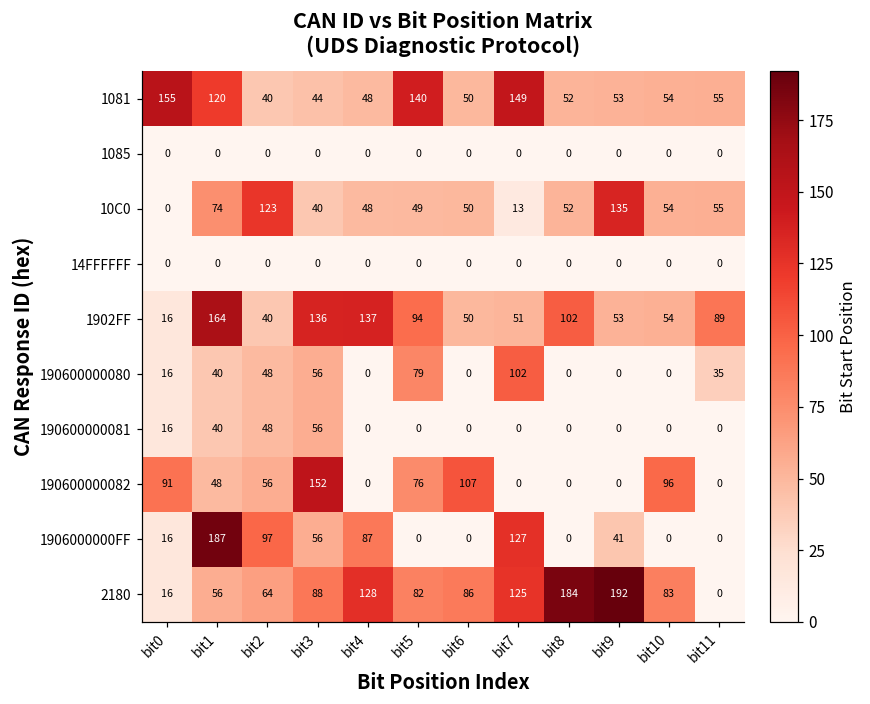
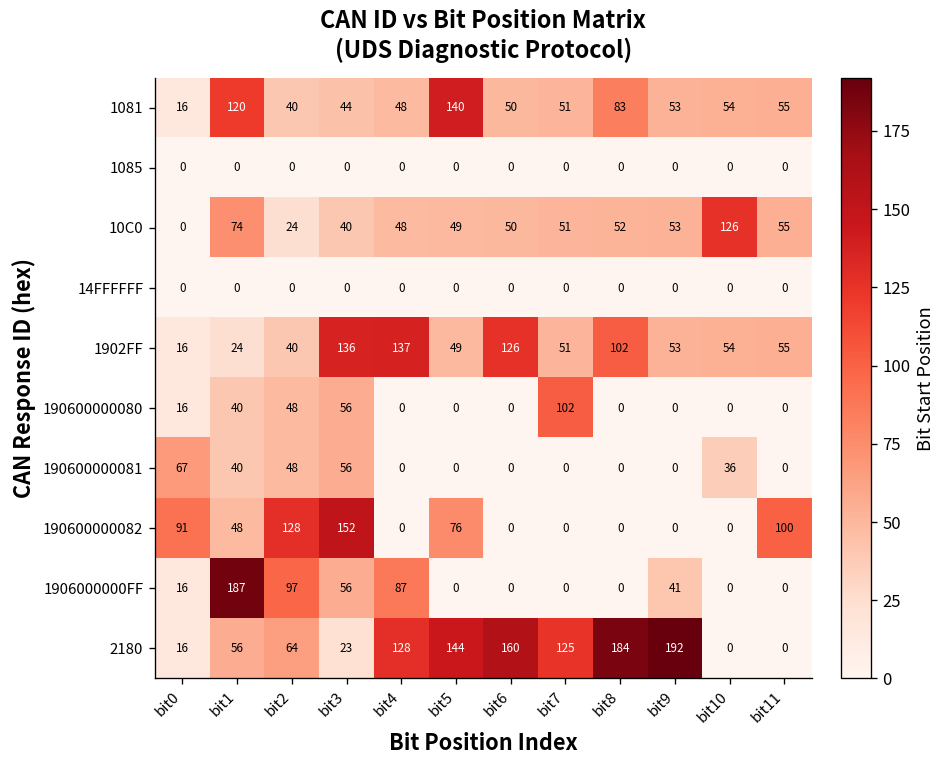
  {
    "1081": {
-     "bit0": 155,
+     "bit0": 16,
      "bit1": 120,
      "bit2": 40,
      "bit3": 44,
      "bit4": 48,
      "bit5": 140,
      "bit6": 50,
-     "bit7": 149,
-     "bit8": 52,
+     "bit7": 51,
+     "bit8": 83,
      "bit9": 53,
      "bit10": 54,
      "bit11": 55
    },
    "1085": {
      "bit0": 0,
      "bit1": 0,
      "bit2": 0,
      "bit3": 0,
      "bit4": 0,
      "bit5": 0,
      "bit6": 0,
      "bit7": 0,
      "bit8": 0,
      "bit9": 0,
      "bit10": 0,
      "bit11": 0
    },
    "10C0": {
      "bit0": 0,
      "bit1": 74,
-     "bit2": 123,
+     "bit2": 24,
      "bit3": 40,
      "bit4": 48,
      "bit5": 49,
      "bit6": 50,
-     "bit7": 13,
+     "bit7": 51,
      "bit8": 52,
-     "bit9": 135,
-     "bit10": 54,
+     "bit9": 53,
+     "bit10": 126,
      "bit11": 55
    },
    "14FFFFFF": {
      "bit0": 0,
      "bit1": 0,
      "bit2": 0,
      "bit3": 0,
      "bit4": 0,
      "bit5": 0,
      "bit6": 0,
      "bit7": 0,
      "bit8": 0,
      "bit9": 0,
      "bit10": 0,
      "bit11": 0
    },
    "1902FF": {
      "bit0": 16,
-     "bit1": 164,
+     "bit1": 24,
      "bit2": 40,
      "bit3": 136,
      "bit4": 137,
-     "bit5": 94,
-     "bit6": 50,
+     "bit5": 49,
+     "bit6": 126,
      "bit7": 51,
      "bit8": 102,
      "bit9": 53,
      "bit10": 54,
-     "bit11": 89
+     "bit11": 55
    },
    "190600000080": {
      "bit0": 16,
      "bit1": 40,
      "bit2": 48,
      "bit3": 56,
      "bit4": 0,
-     "bit5": 79,
+     "bit5": 0,
      "bit6": 0,
      "bit7": 102,
      "bit8": 0,
      "bit9": 0,
      "bit10": 0,
-     "bit11": 35
+     "bit11": 0
    },
    "190600000081": {
-     "bit0": 16,
+     "bit0": 67,
      "bit1": 40,
      "bit2": 48,
      "bit3": 56,
      "bit4": 0,
      "bit5": 0,
      "bit6": 0,
      "bit7": 0,
      "bit8": 0,
      "bit9": 0,
-     "bit10": 0,
+     "bit10": 36,
      "bit11": 0
    },
    "190600000082": {
      "bit0": 91,
      "bit1": 48,
-     "bit2": 56,
+     "bit2": 128,
      "bit3": 152,
      "bit4": 0,
      "bit5": 76,
-     "bit6": 107,
+     "bit6": 0,
      "bit7": 0,
      "bit8": 0,
      "bit9": 0,
-     "bit10": 96,
-     "bit11": 0
+     "bit10": 0,
+     "bit11": 100
    },
    "1906000000FF": {
      "bit0": 16,
      "bit1": 187,
      "bit2": 97,
      "bit3": 56,
      "bit4": 87,
      "bit5": 0,
      "bit6": 0,
-     "bit7": 127,
+     "bit7": 0,
      "bit8": 0,
      "bit9": 41,
      "bit10": 0,
      "bit11": 0
    },
    "2180": {
      "bit0": 16,
      "bit1": 56,
      "bit2": 64,
-     "bit3": 88,
+     "bit3": 23,
      "bit4": 128,
-     "bit5": 82,
-     "bit6": 86,
+     "bit5": 144,
+     "bit6": 160,
      "bit7": 125,
      "bit8": 184,
      "bit9": 192,
-     "bit10": 83,
+     "bit10": 0,
      "bit11": 0
    }
  }
